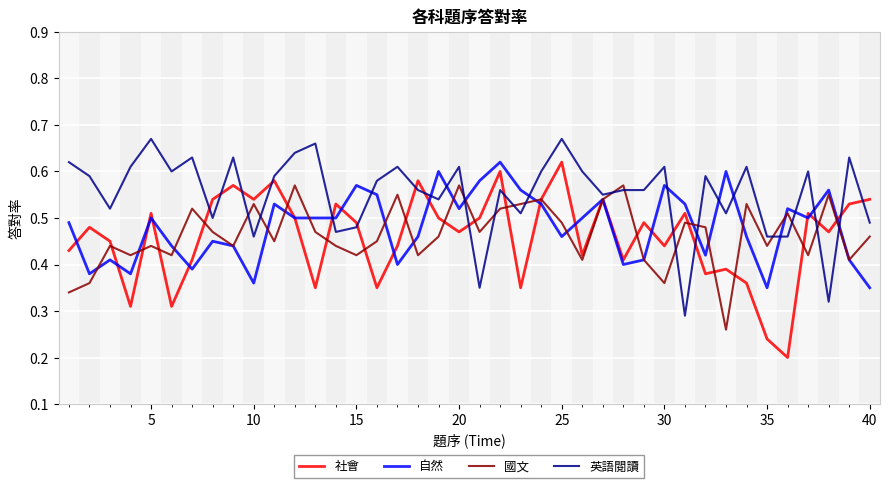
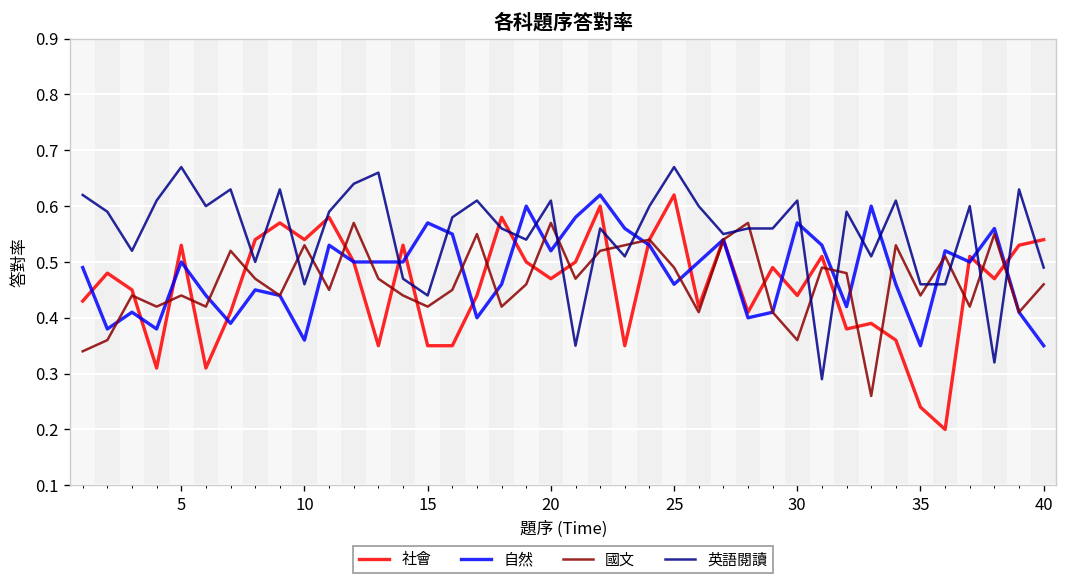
  {
    "社會": {
-     "5": 0.51,
+     "5": 0.53,
      "10": 0.54,
-     "15": 0.49,
+     "15": 0.35,
      "20": 0.47,
      "25": 0.62,
      "30": 0.44,
      "35": 0.24,
      "40": 0.54
    },
    "自然": {
      "5": 0.50,
      "10": 0.36,
      "15": 0.57,
      "20": 0.52,
      "25": 0.46,
      "30": 0.57,
      "35": 0.35,
      "40": 0.35
    },
    "國文": {
      "5": 0.44,
      "10": 0.53,
      "15": 0.42,
      "20": 0.57,
      "25": 0.49,
      "30": 0.36,
      "35": 0.44,
      "40": 0.46
    },
    "英語閱讀": {
      "5": 0.67,
      "10": 0.46,
-     "15": 0.48,
+     "15": 0.44,
      "20": 0.61,
      "25": 0.67,
      "30": 0.61,
      "35": 0.46,
      "40": 0.49
    }
  }
